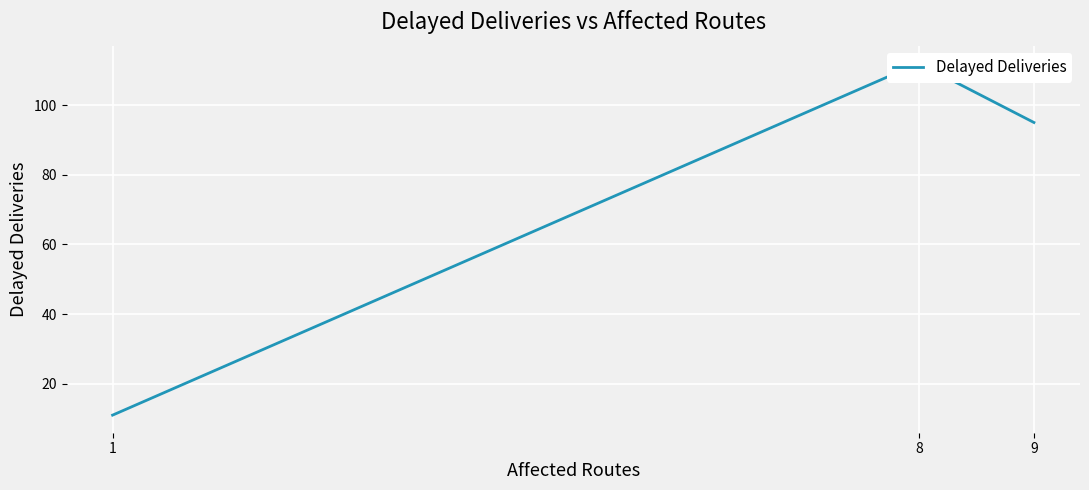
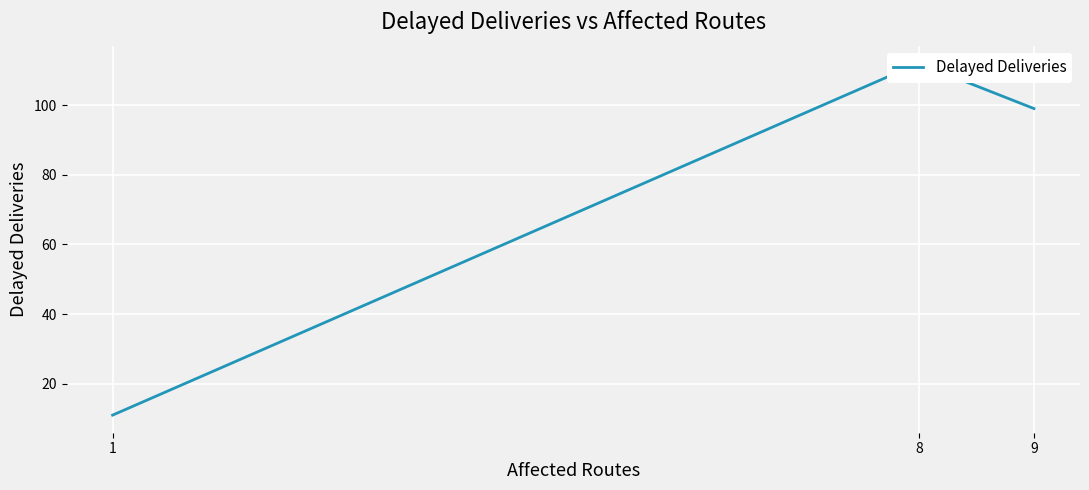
  {
    "1": 11,
-   "9": 95
+   "9": 99
  }
